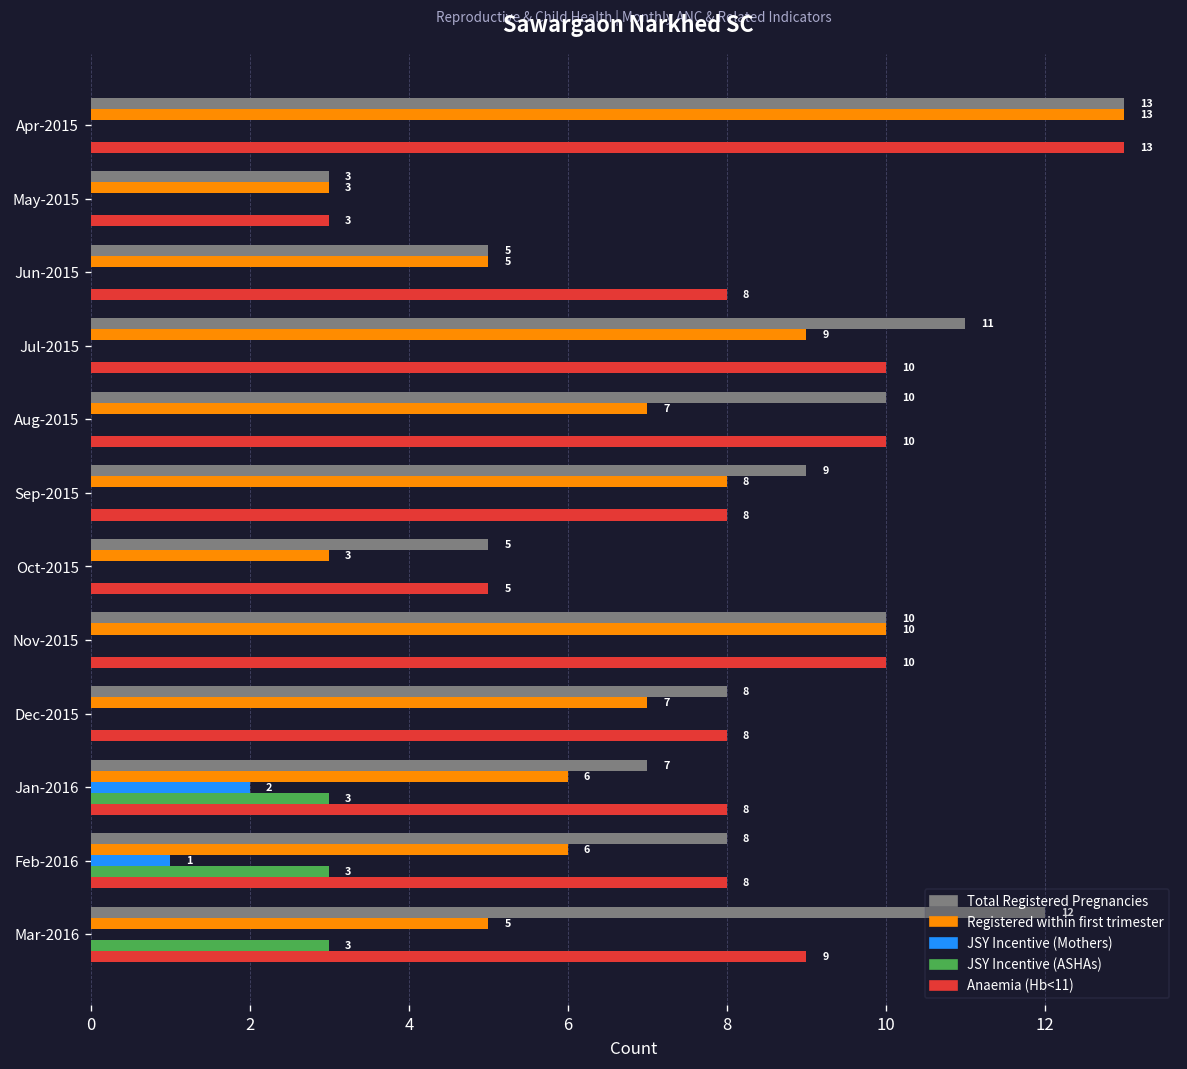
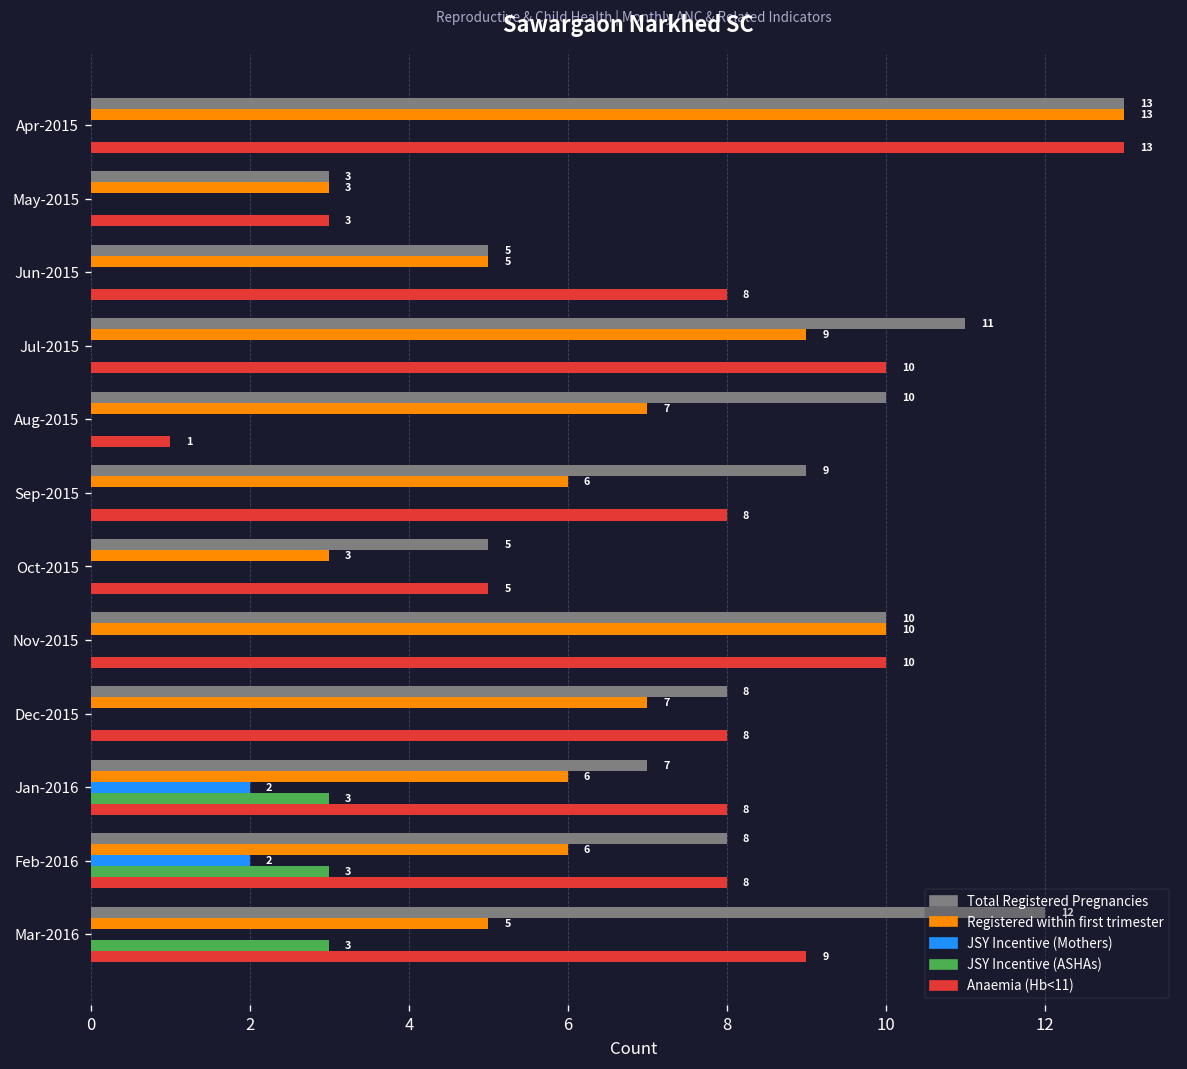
  {
    "Total Registered Pregnancies": {
      "Apr-2015": 13,
      "May-2015": 3,
      "Jun-2015": 5,
      "Jul-2015": 11,
      "Aug-2015": 10,
      "Sep-2015": 9,
      "Oct-2015": 5,
      "Nov-2015": 10,
      "Dec-2015": 8,
      "Jan-2016": 7,
      "Feb-2016": 8
    },
    "Registered within first trimester": {
      "Apr-2015": 13,
      "May-2015": 3,
      "Jun-2015": 5,
      "Jul-2015": 9,
      "Aug-2015": 7,
-     "Sep-2015": 8,
+     "Sep-2015": 6,
      "Oct-2015": 3,
      "Nov-2015": 10,
      "Dec-2015": 7,
      "Jan-2016": 6,
      "Feb-2016": 6,
      "Mar-2016": 5
    },
    "JSY Incentive (Mothers)": {
      "Jan-2016": 2,
-     "Feb-2016": 1
+     "Feb-2016": 2
    },
    "JSY Incentive (ASHAs)": {
      "Jan-2016": 3,
      "Feb-2016": 3,
      "Mar-2016": 3
    },
    "Anaemia (Hb<11)": {
      "Apr-2015": 13,
      "May-2015": 3,
      "Jun-2015": 8,
      "Jul-2015": 10,
-     "Aug-2015": 10,
+     "Aug-2015": 1,
      "Sep-2015": 8,
      "Oct-2015": 5,
      "Nov-2015": 10,
      "Dec-2015": 8,
      "Jan-2016": 8,
      "Feb-2016": 8,
      "Mar-2016": 9
    }
  }
